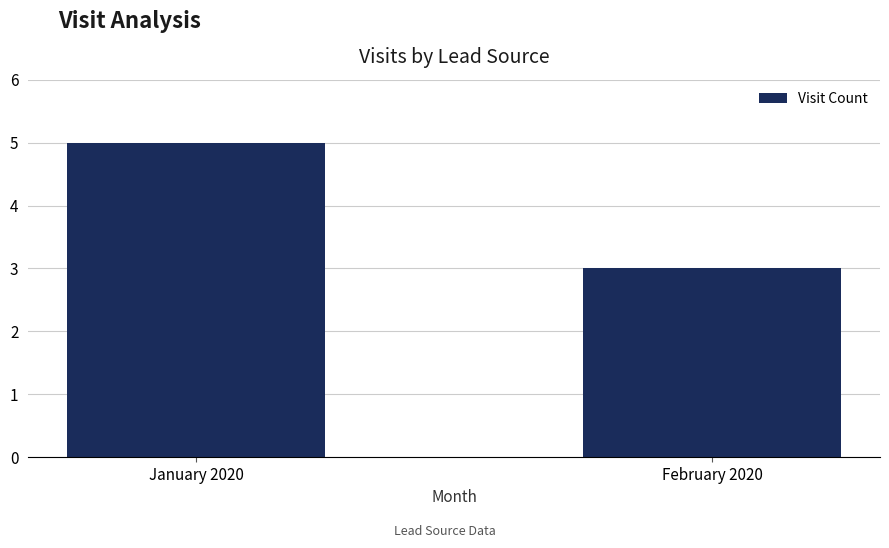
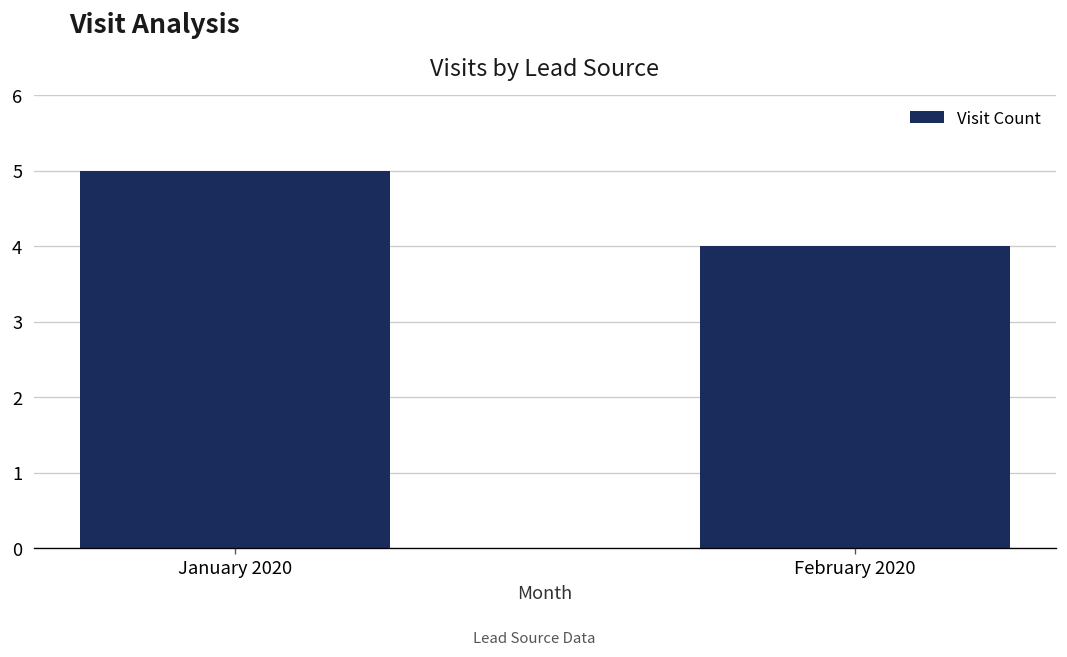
  {
    "January 2020": 5,
-   "February 2020": 3
+   "February 2020": 4
  }
